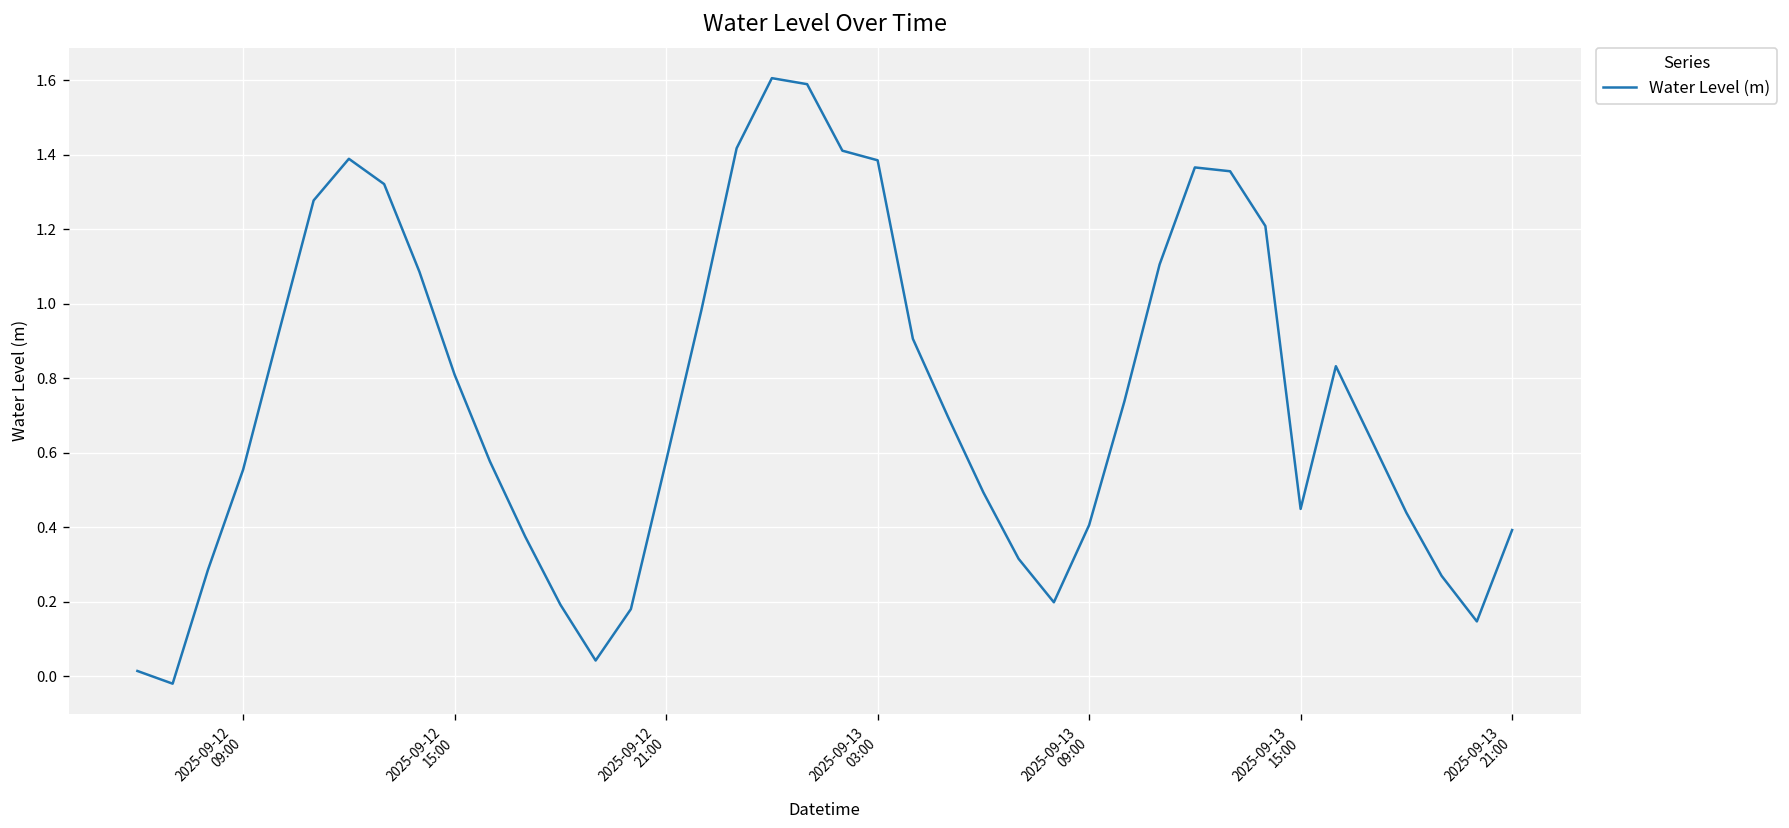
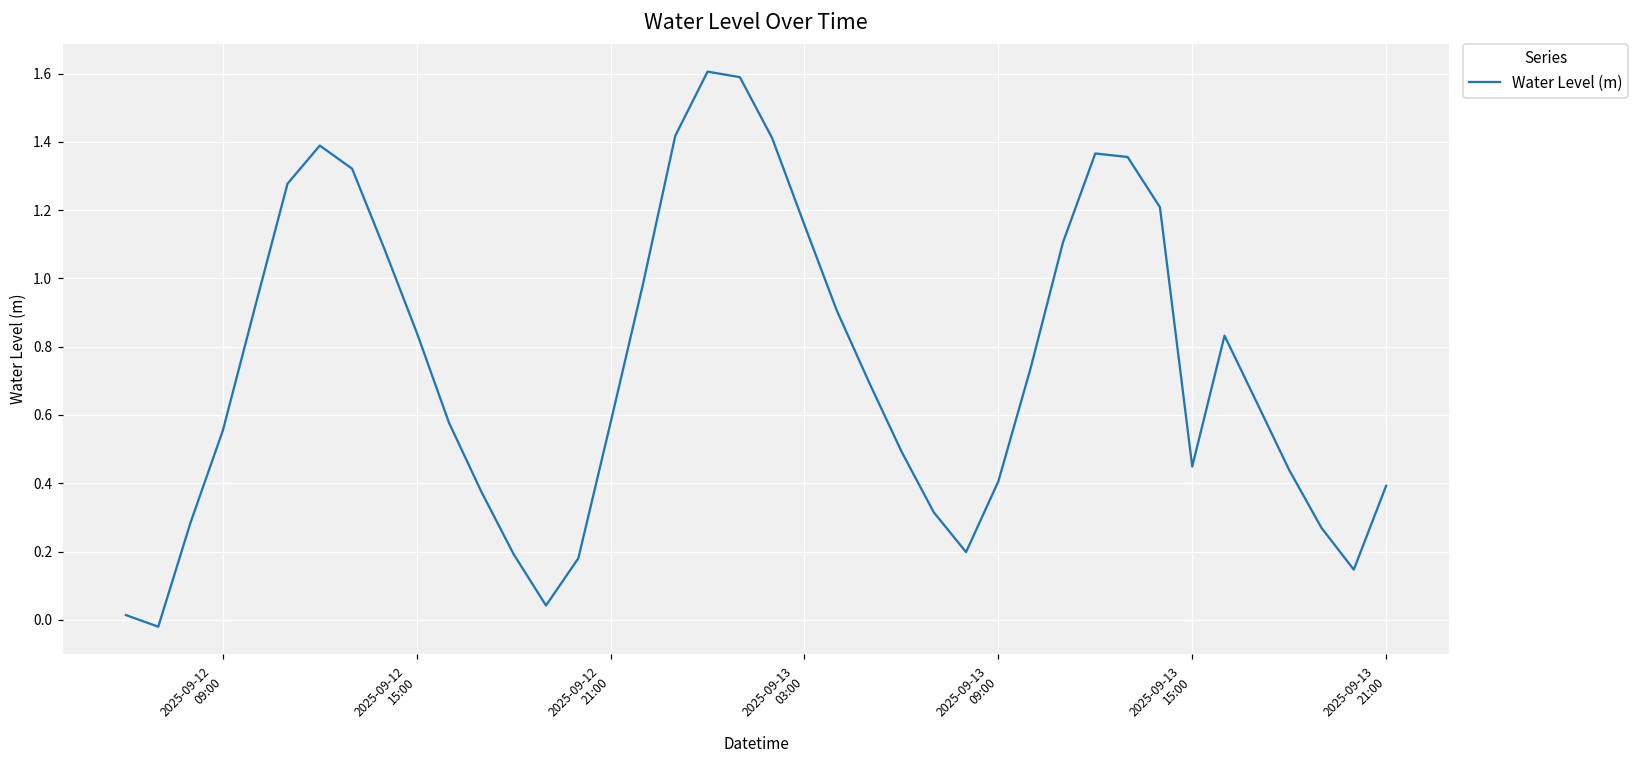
  {
    "2025-09-12 09:00": 0.55,
-   "2025-09-12 15:00": 0.81,
+   "2025-09-12 15:00": 0.84,
    "2025-09-12 21:00": 0.58,
-   "2025-09-13 03:00": 1.39,
+   "2025-09-13 03:00": 1.16,
    "2025-09-13 09:00": 0.41,
    "2025-09-13 15:00": 0.45,
    "2025-09-13 21:00": 0.39
  }
